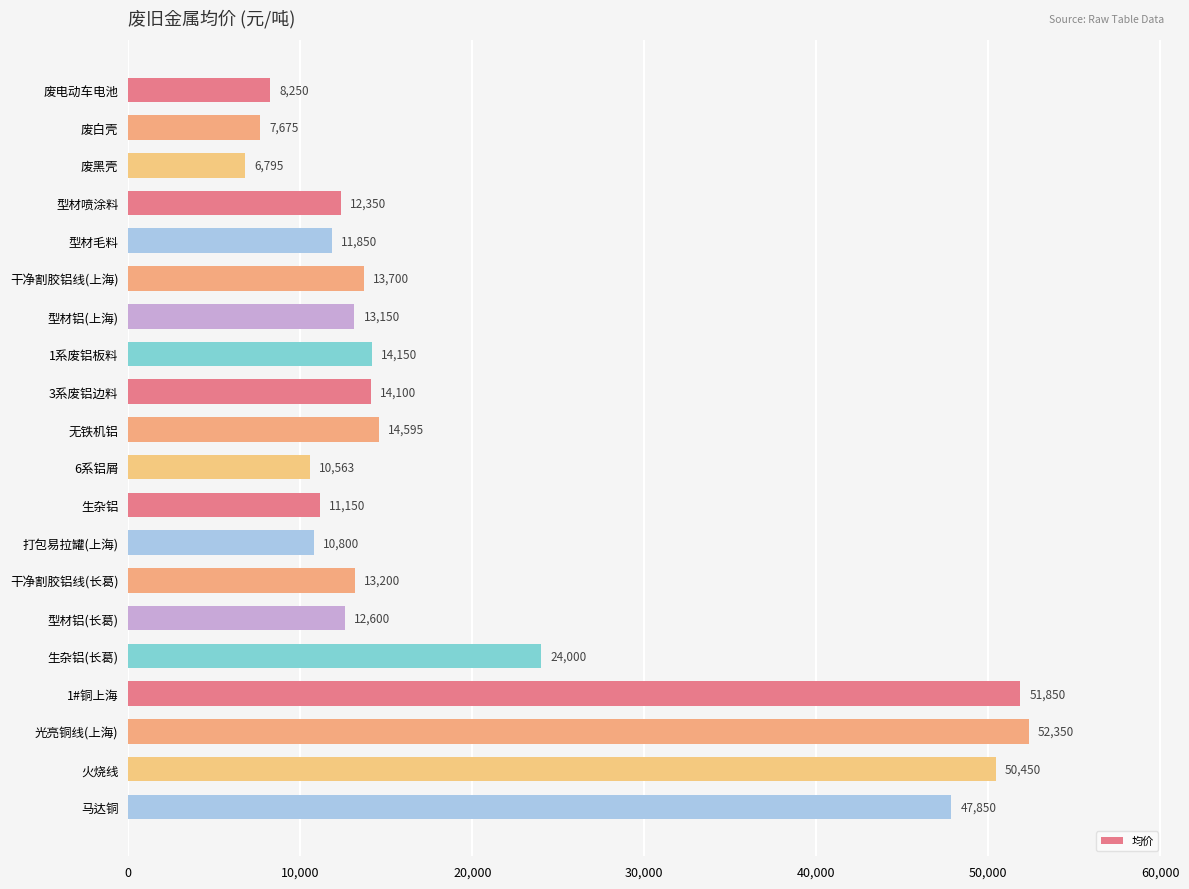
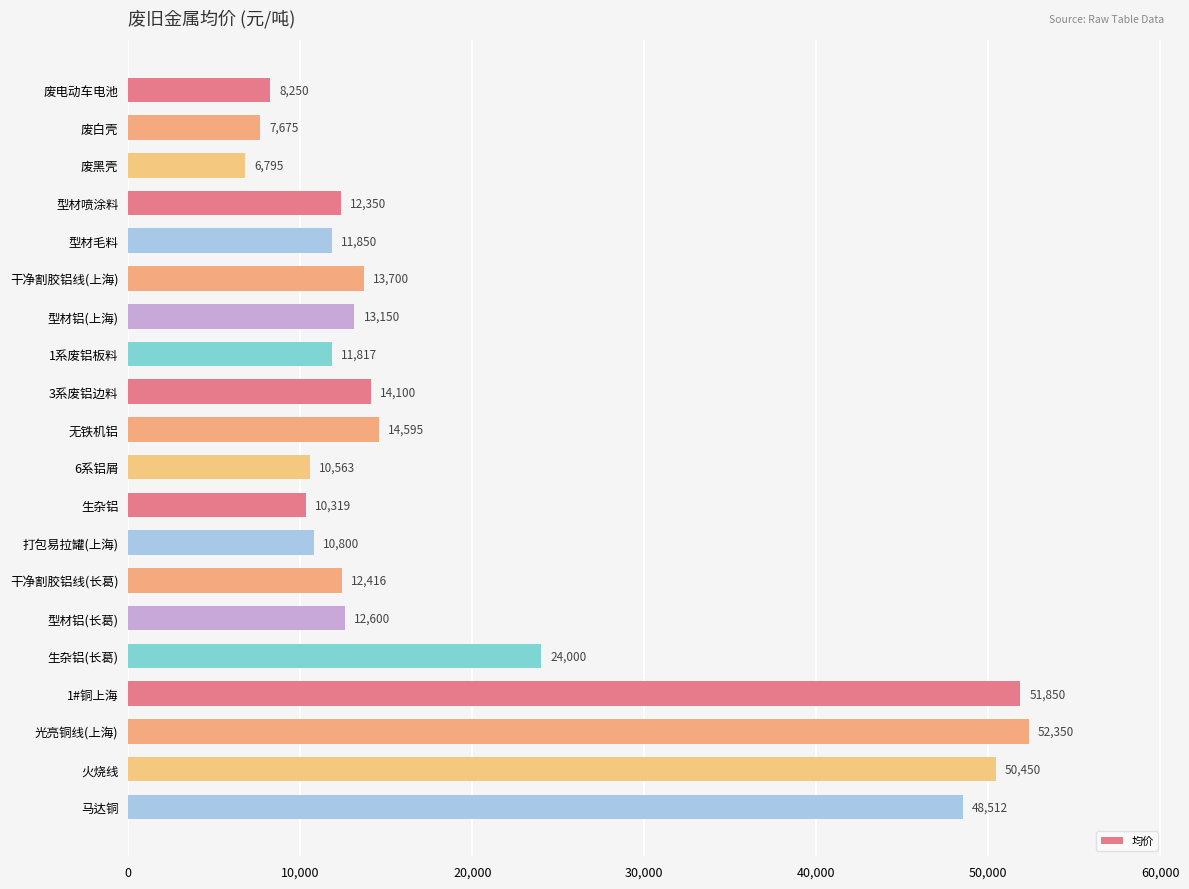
  {
    "废电动车电池": "8,250",
    "废白壳": "7,675",
    "废黑壳": "6,795",
    "型材喷涂料": "12,350",
    "型材毛料": "11,850",
    "干净割胶铝线(上海)": "13,700",
    "型材铝(上海)": "13,150",
-   "1系废铝板料": "14,150",
+   "1系废铝板料": "11,817",
    "3系废铝边料": "14,100",
    "无铁机铝": "14,595",
    "6系铝屑": "10,563",
-   "生杂铝": "11,150",
+   "生杂铝": "10,319",
    "打包易拉罐(上海)": "10,800",
-   "干净割胶铝线(长葛)": "13,200",
+   "干净割胶铝线(长葛)": "12,416",
    "型材铝(长葛)": "12,600",
    "生杂铝(长葛)": "24,000",
    "1#铜上海": "51,850",
    "光亮铜线(上海)": "52,350",
    "火烧线": "50,450",
-   "马达铜": "47,850"
+   "马达铜": "48,512"
  }
